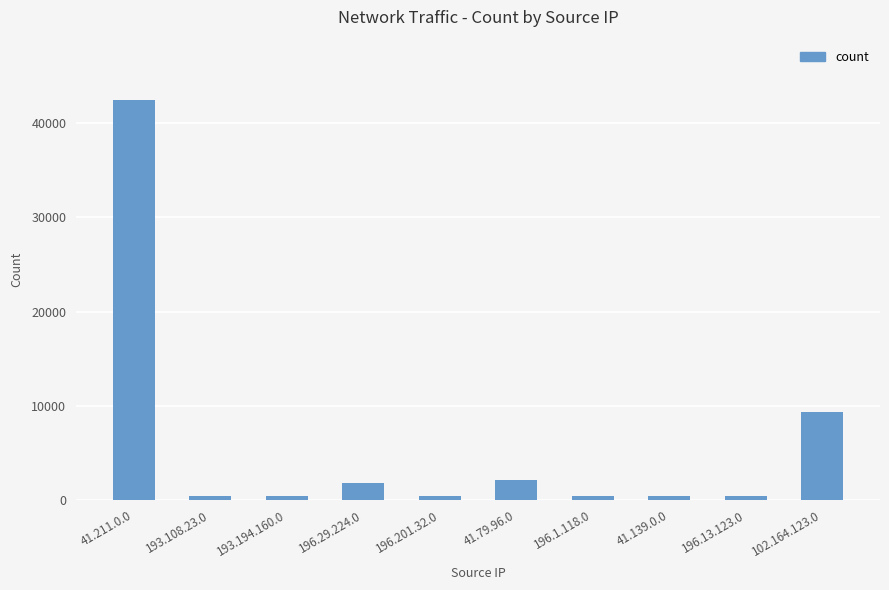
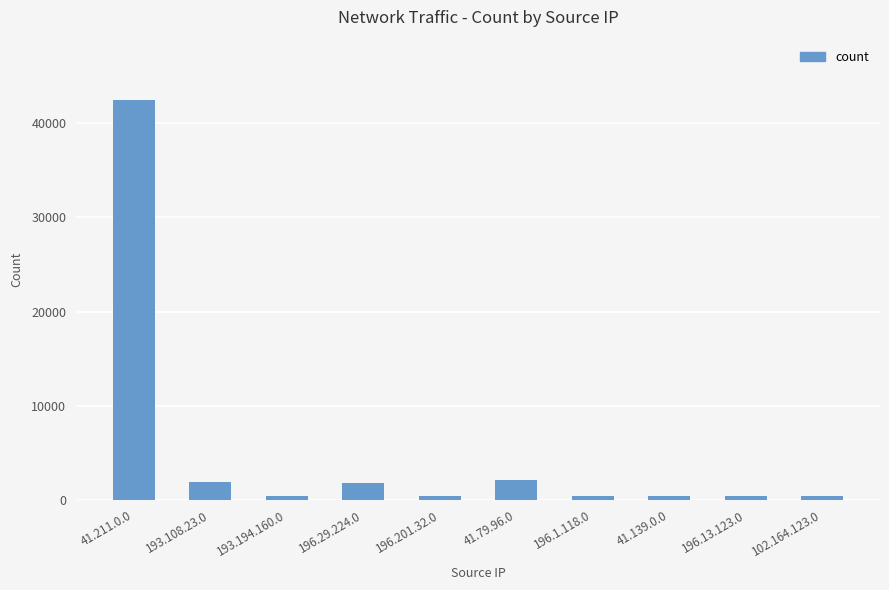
  {
    "41.211.0.0": 43000,
-   "193.108.23.0": 0,
+   "193.108.23.0": 2000,
    "193.194.160.0": 0,
    "196.29.224.0": 2000,
    "196.201.32.0": 0,
    "41.79.96.0": 2000,
    "196.1.118.0": 0,
    "41.139.0.0": 0,
    "196.13.123.0": 0,
-   "102.164.123.0": 9000
+   "102.164.123.0": 0
  }
